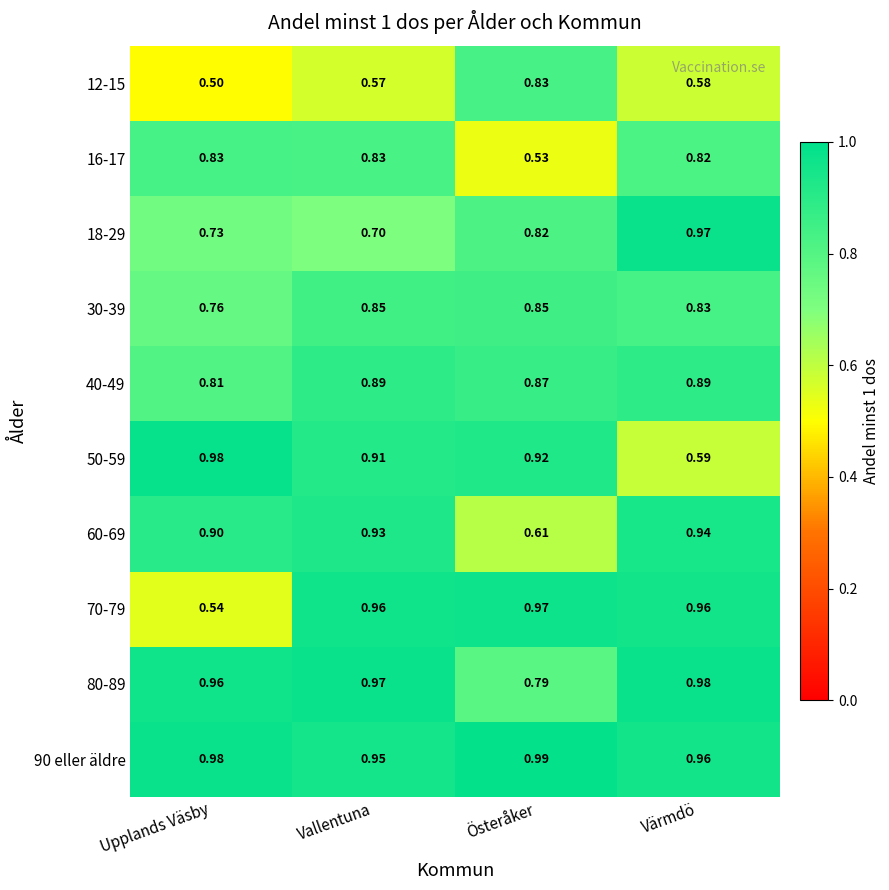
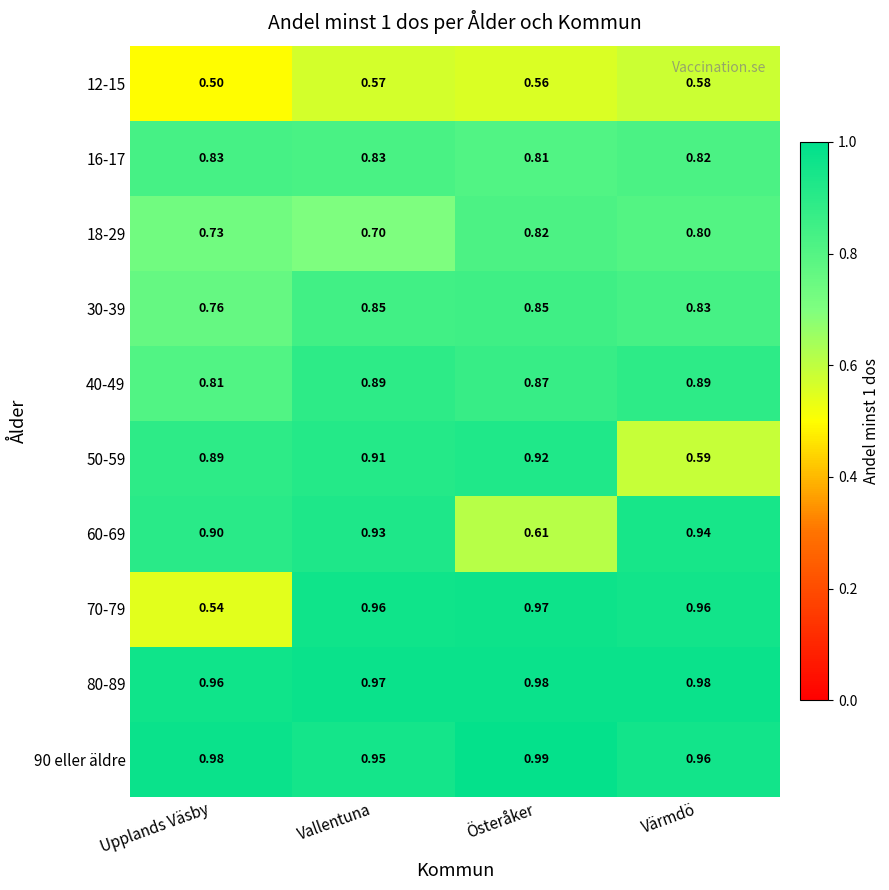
  {
    "12-15": {
      "Upplands Väsby": 0.50,
      "Vallentuna": 0.57,
-     "Österåker": 0.83
+     "Österåker": 0.56
    },
    "16-17": {
      "Upplands Väsby": 0.83,
      "Vallentuna": 0.83,
-     "Österåker": 0.53,
+     "Österåker": 0.81,
      "Värmdö": 0.82
    },
    "18-29": {
      "Upplands Väsby": 0.73,
      "Vallentuna": 0.70,
      "Österåker": 0.82,
-     "Värmdö": 0.97
+     "Värmdö": 0.80
    },
    "30-39": {
      "Upplands Väsby": 0.76,
      "Vallentuna": 0.85,
      "Österåker": 0.85,
      "Värmdö": 0.83
    },
    "40-49": {
      "Upplands Väsby": 0.81,
      "Vallentuna": 0.89,
      "Österåker": 0.87,
      "Värmdö": 0.89
    },
    "50-59": {
-     "Upplands Väsby": 0.98,
+     "Upplands Väsby": 0.89,
      "Vallentuna": 0.91,
      "Österåker": 0.92,
      "Värmdö": 0.59
    },
    "60-69": {
      "Upplands Väsby": 0.90,
      "Vallentuna": 0.93,
      "Österåker": 0.61,
      "Värmdö": 0.94
    },
    "70-79": {
      "Upplands Väsby": 0.54,
      "Vallentuna": 0.96,
      "Österåker": 0.97,
      "Värmdö": 0.96
    },
    "80-89": {
      "Upplands Väsby": 0.96,
      "Vallentuna": 0.97,
-     "Österåker": 0.79,
+     "Österåker": 0.98,
      "Värmdö": 0.98
    },
    "90 eller äldre": {
      "Upplands Väsby": 0.98,
      "Vallentuna": 0.95,
      "Österåker": 0.99,
      "Värmdö": 0.96
    }
  }
